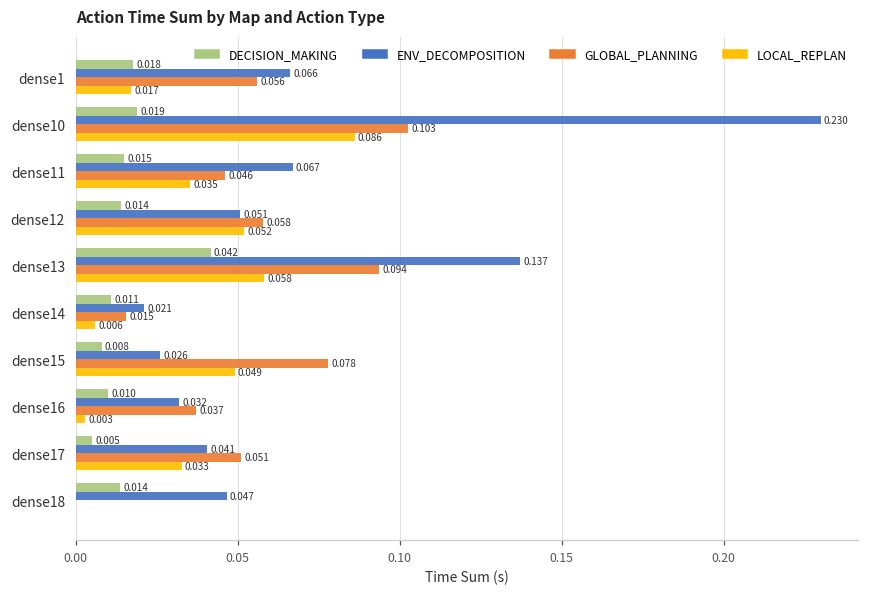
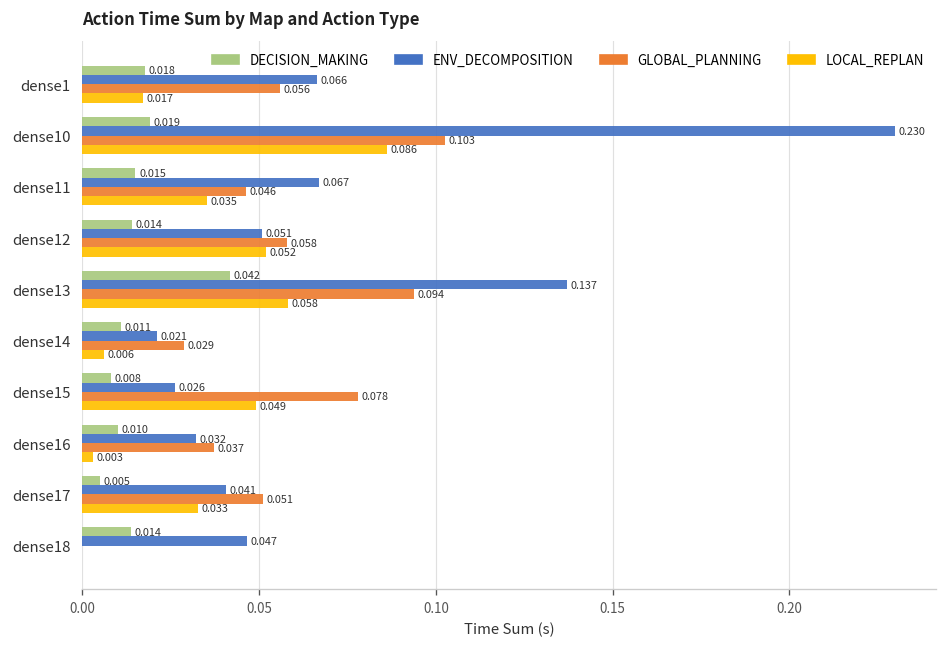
  {
    "DECISION_MAKING": {
      "dense1": 0.018,
      "dense10": 0.019,
      "dense11": 0.015,
      "dense12": 0.014,
      "dense13": 0.042,
      "dense14": 0.011,
      "dense15": 0.008,
      "dense16": 0.010,
      "dense17": 0.005,
      "dense18": 0.014
    },
    "ENV_DECOMPOSITION": {
      "dense1": 0.066,
      "dense10": 0.230,
      "dense11": 0.067,
      "dense12": 0.051,
      "dense13": 0.137,
      "dense14": 0.021,
      "dense15": 0.026,
      "dense16": 0.032,
      "dense17": 0.041,
      "dense18": 0.047
    },
    "GLOBAL_PLANNING": {
      "dense1": 0.056,
      "dense10": 0.103,
      "dense11": 0.046,
      "dense12": 0.058,
      "dense13": 0.094,
-     "dense14": 0.015,
+     "dense14": 0.029,
      "dense15": 0.078,
      "dense16": 0.037,
      "dense17": 0.051
    },
    "LOCAL_REPLAN": {
      "dense1": 0.017,
      "dense10": 0.086,
      "dense11": 0.035,
      "dense12": 0.052,
      "dense13": 0.058,
      "dense14": 0.006,
      "dense15": 0.049,
      "dense16": 0.003,
      "dense17": 0.033
    }
  }
